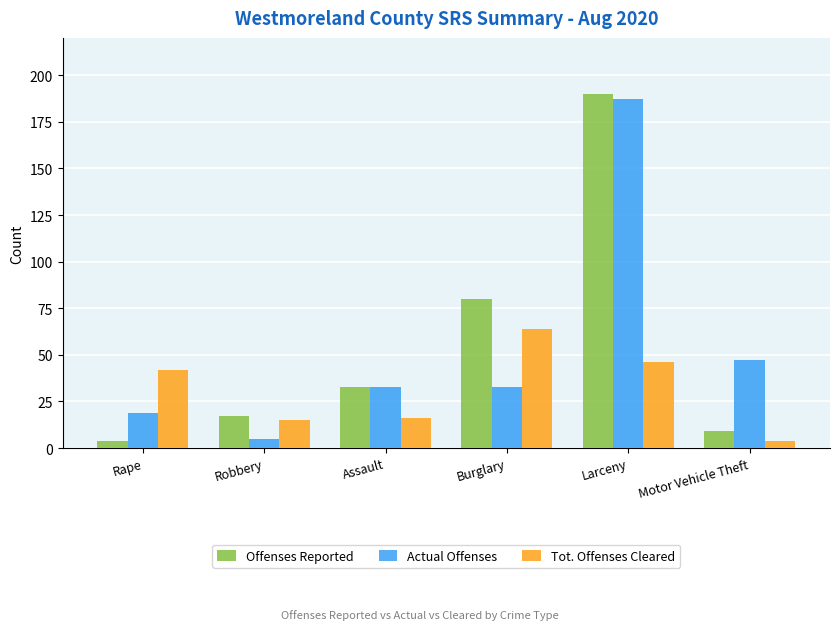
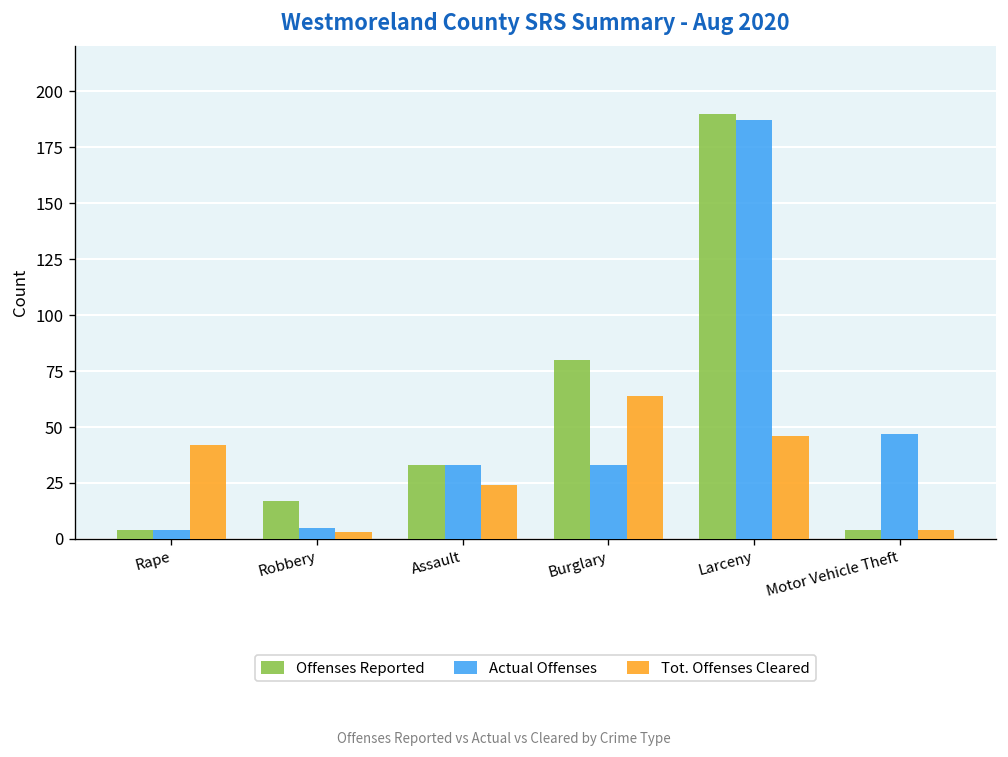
  {
    "Offenses Reported": {
      "Rape": 4,
      "Robbery": 17,
      "Assault": 33,
      "Burglary": 80,
      "Larceny": 190,
-     "Motor Vehicle Theft": 9
+     "Motor Vehicle Theft": 4
    },
    "Actual Offenses": {
-     "Rape": 19,
+     "Rape": 4,
      "Robbery": 5,
      "Assault": 33,
      "Burglary": 33,
      "Larceny": 187,
      "Motor Vehicle Theft": 47
    },
    "Tot. Offenses Cleared": {
      "Rape": 42,
-     "Robbery": 15,
-     "Assault": 16,
+     "Robbery": 3,
+     "Assault": 24,
      "Burglary": 64,
      "Larceny": 46,
      "Motor Vehicle Theft": 4
    }
  }
